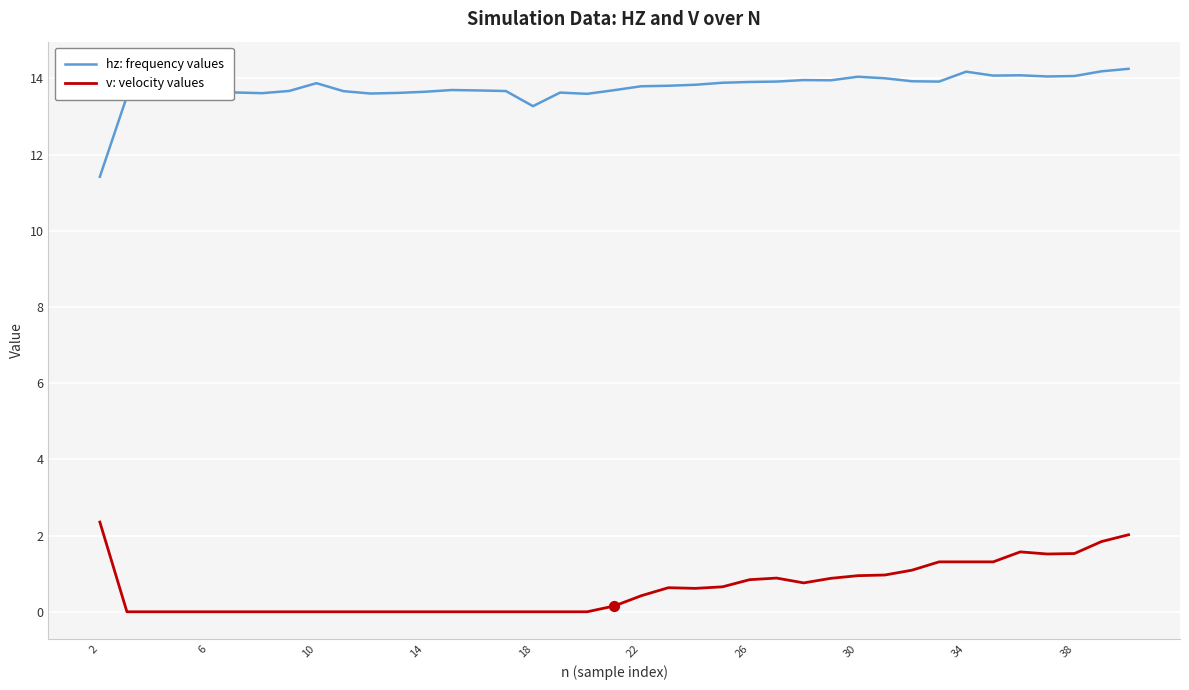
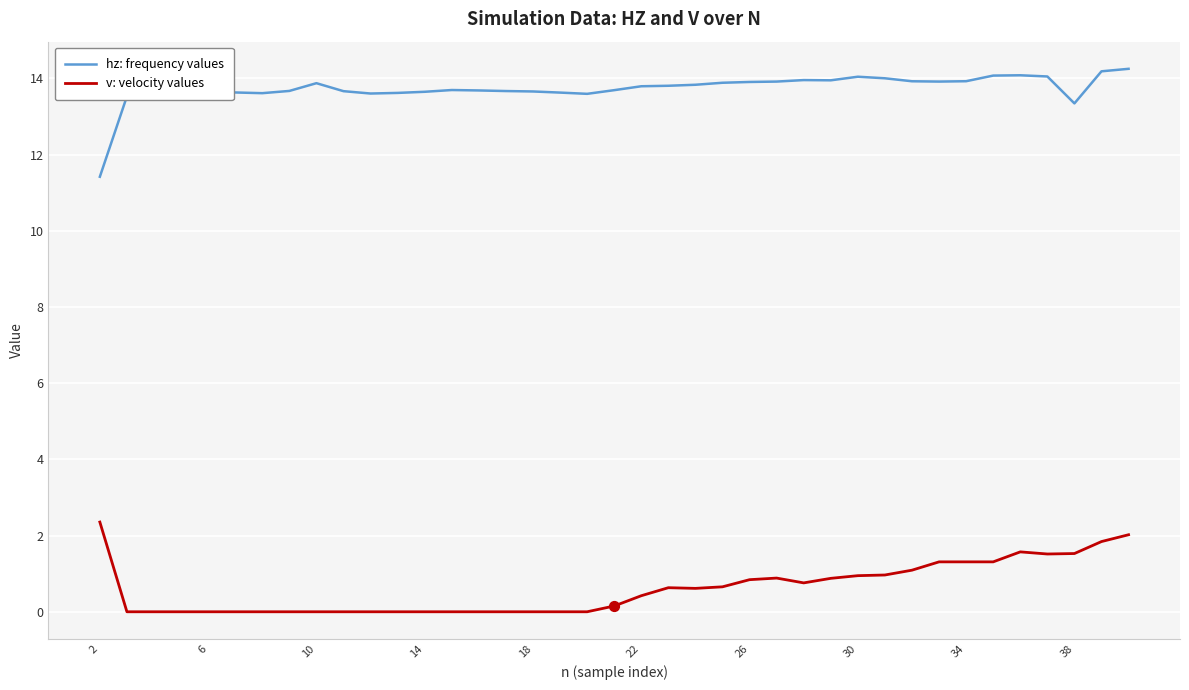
  {
    "hz: frequency values": {
      "2": 11.4,
      "10": 13.9,
      "14": 13.6,
-     "18": 13.3,
+     "18": 13.7,
      "22": 13.8,
      "26": 13.9,
      "30": 14.0,
-     "34": 14.2,
-     "38": 14.1
+     "34": 13.9,
+     "38": 13.3
    }
  }
